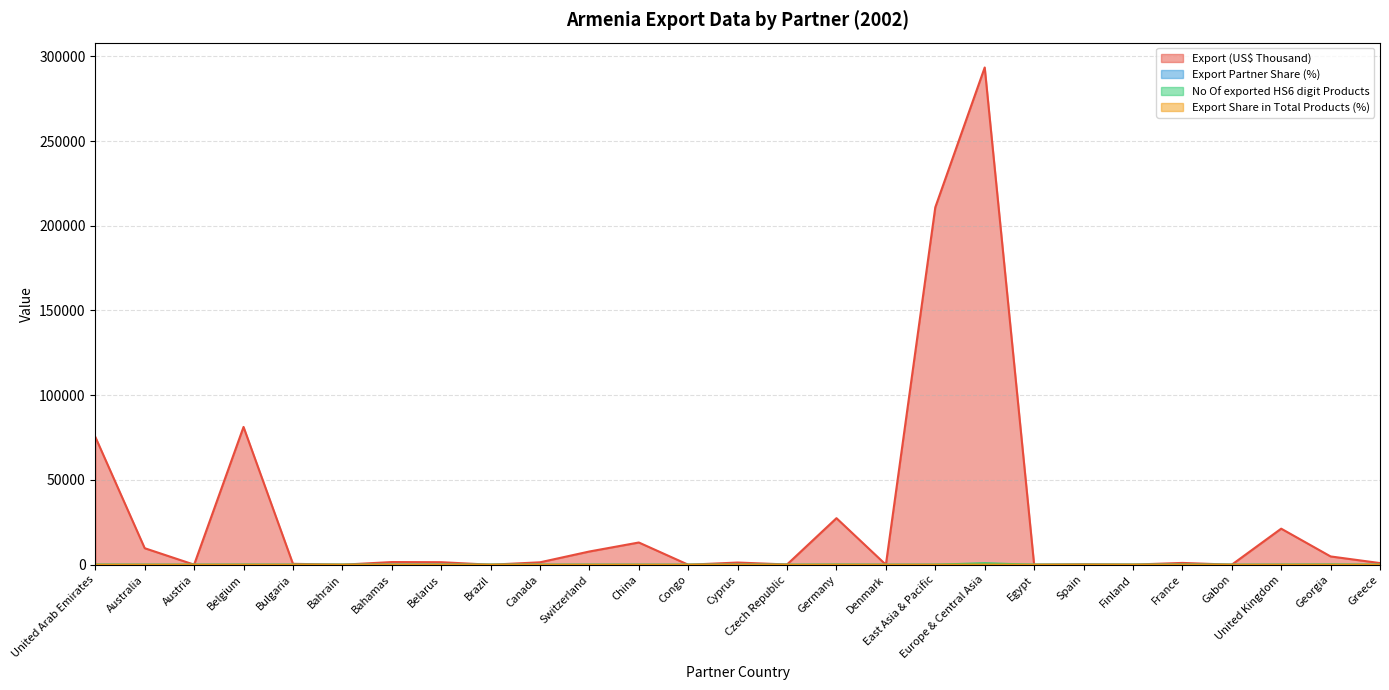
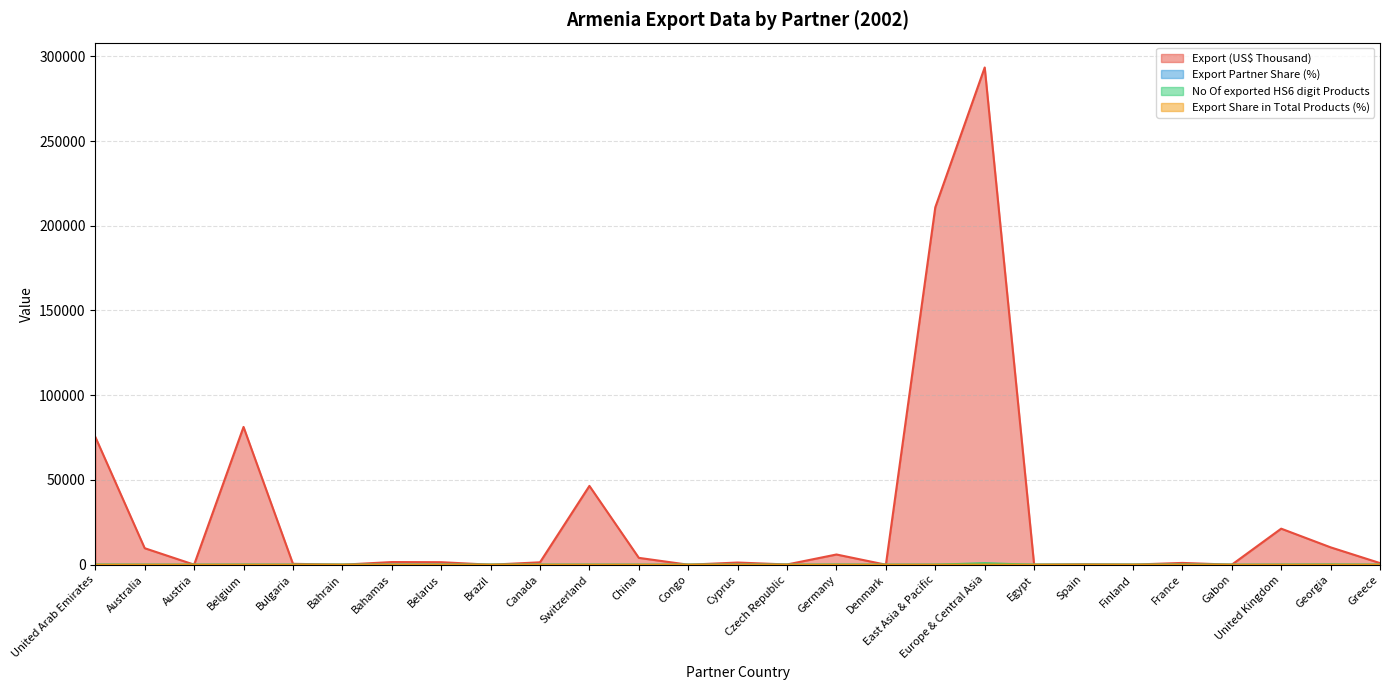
  {
    "Export (US$ Thousand)": {
      "United Arab Emirates": 75000,
      "Australia": 10000,
      "Belgium": 81000,
      "Bahamas": 2000,
-     "Switzerland": 8000,
-     "China": 13000,
-     "Germany": 27000,
+     "Switzerland": 47000,
+     "China": 4000,
+     "Germany": 6000,
      "East Asia & Pacific": 211000,
      "Europe & Central Asia": 293000,
      "United Kingdom": 21000,
-     "Georgia": 5000
+     "Georgia": 10000
    }
  }
